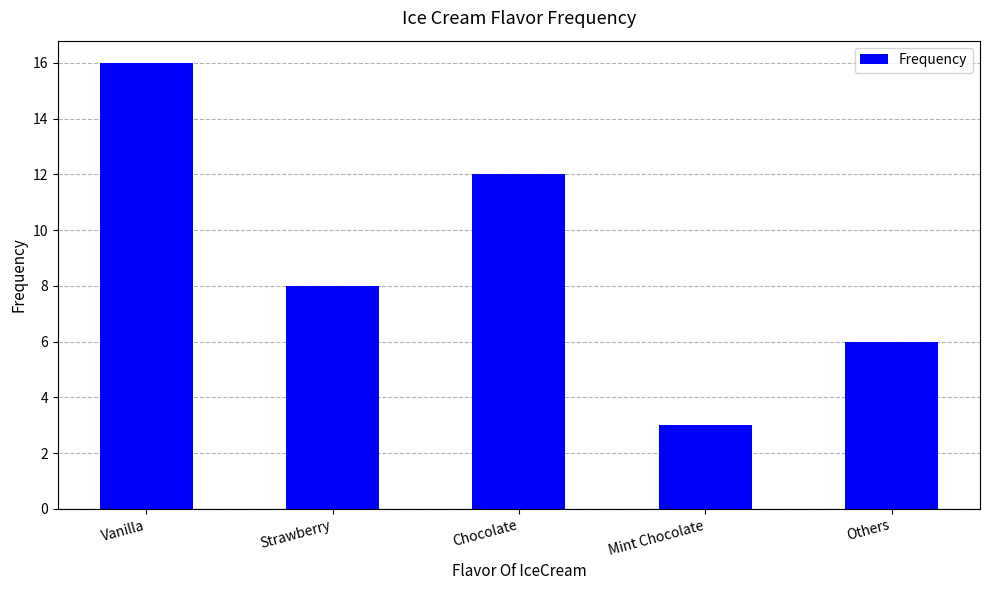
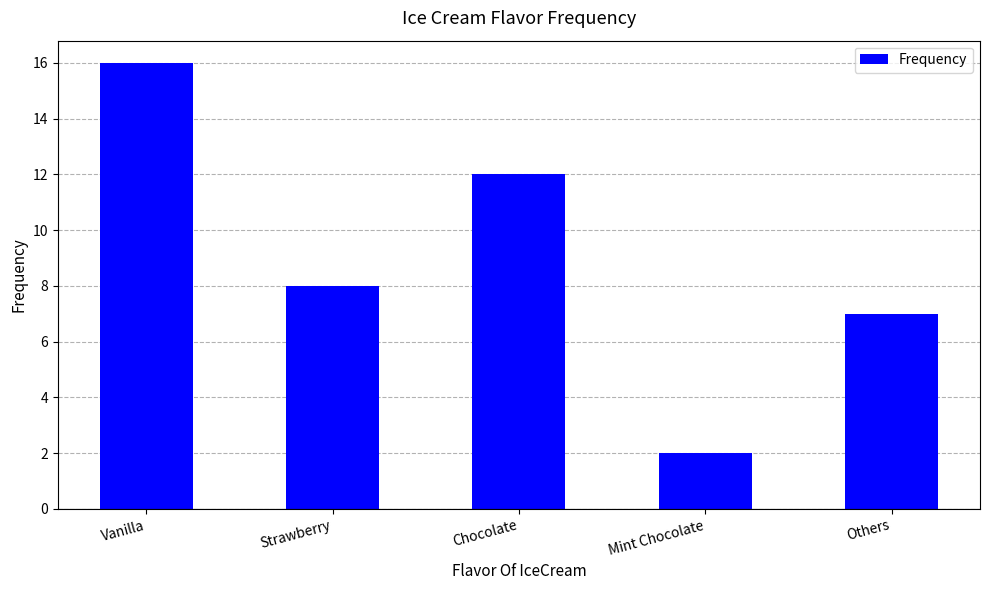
  {
    "Vanilla": 16,
    "Strawberry": 8,
    "Chocolate": 12,
-   "Mint Chocolate": 3,
-   "Others": 6
+   "Mint Chocolate": 2,
+   "Others": 7
  }
